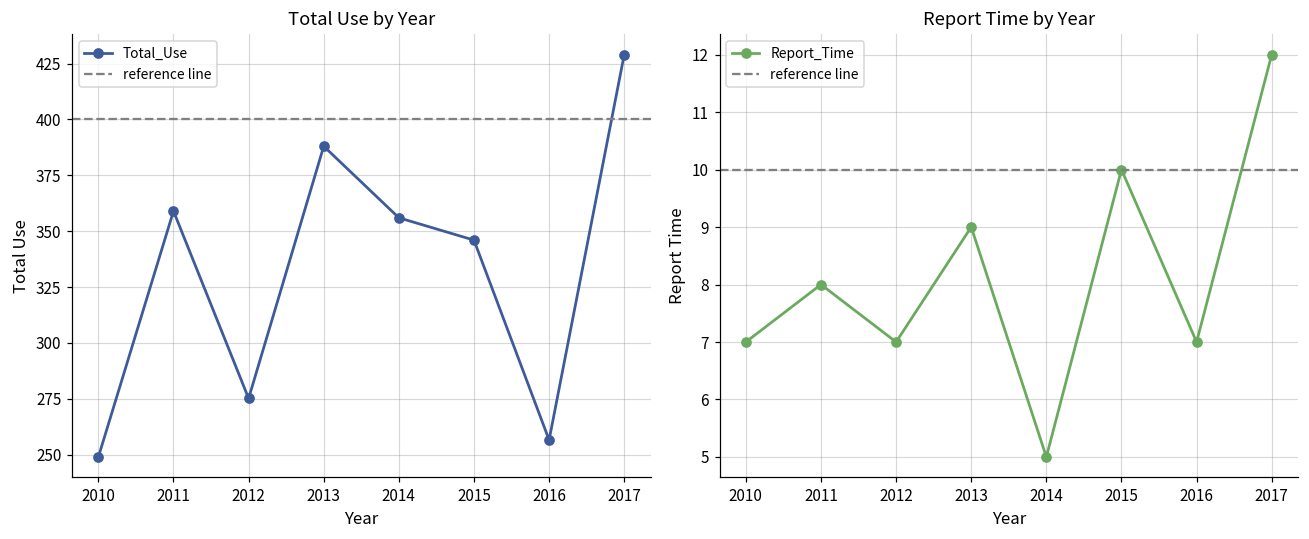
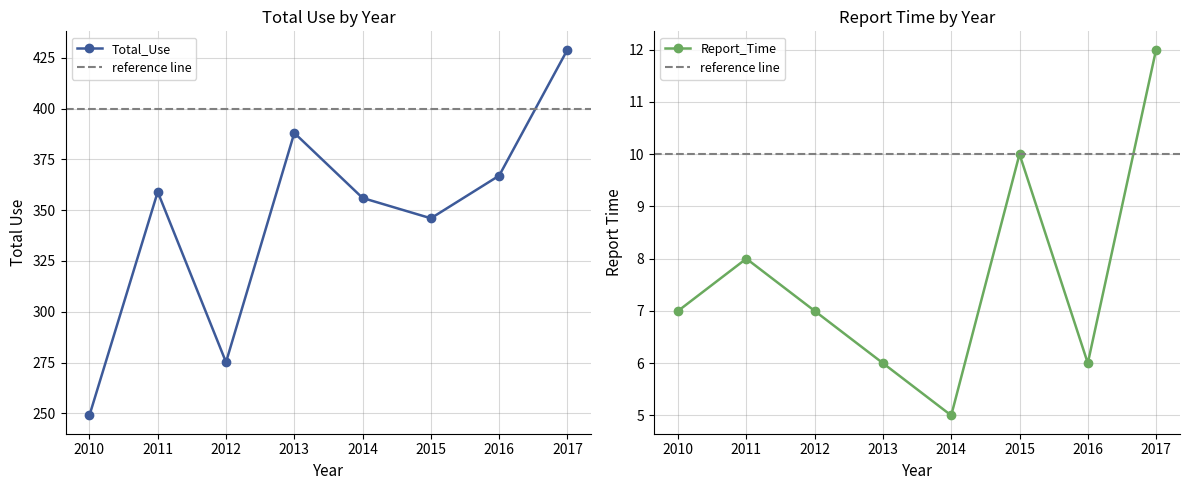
  {
    "Total Use by Year": {
      "2010": 249,
      "2011": 359,
      "2012": 275,
      "2013": 388,
      "2014": 356,
      "2015": 346,
-     "2016": 257,
+     "2016": 367,
      "2017": 429
    },
    "Report Time by Year": {
      "2010": 7,
      "2011": 8,
      "2012": 7,
-     "2013": 9,
+     "2013": 6,
      "2014": 5,
      "2015": 10,
-     "2016": 7,
+     "2016": 6,
      "2017": 12
    }
  }
